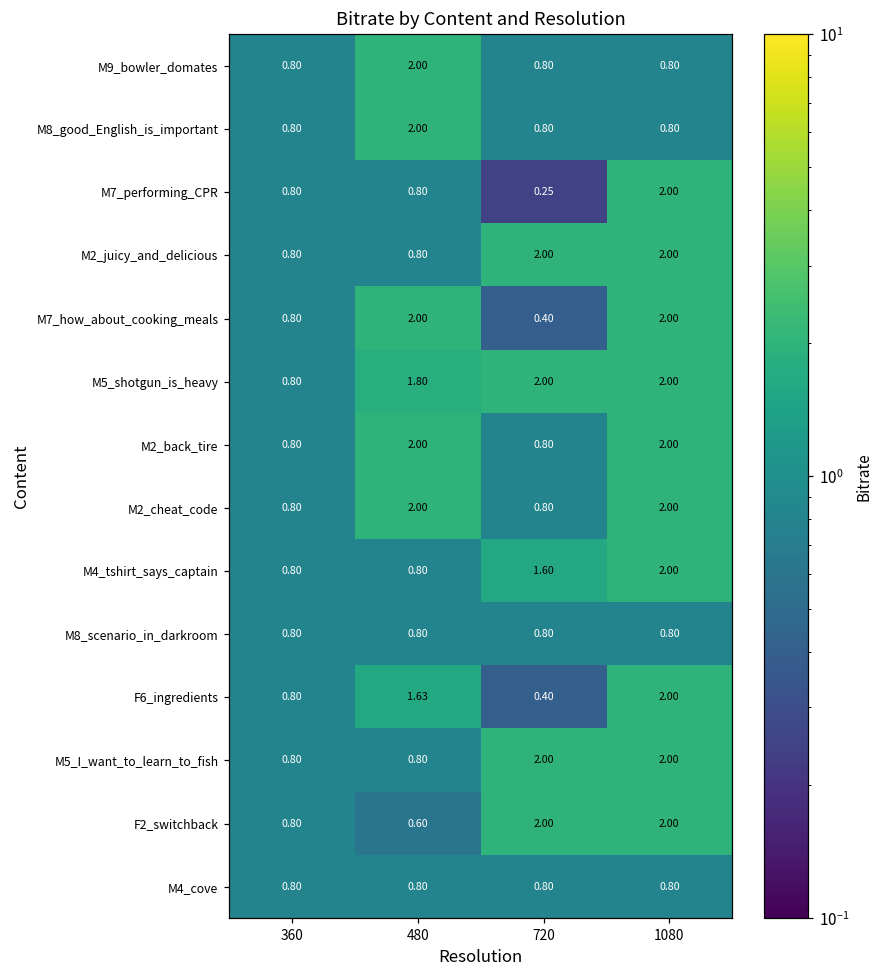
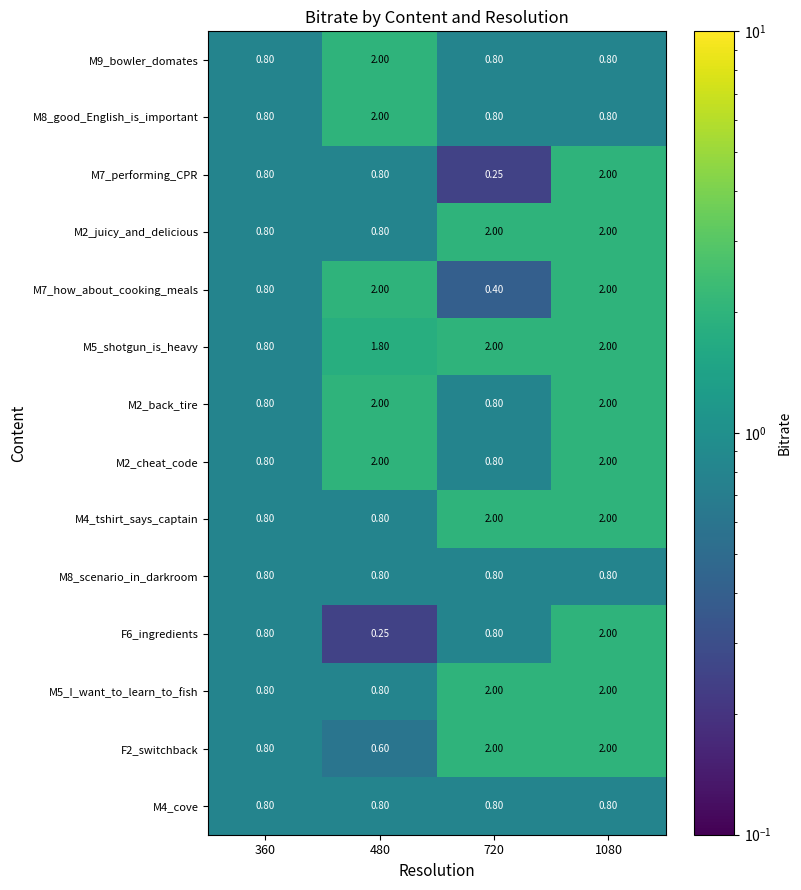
  {
    "M9_bowler_domates": {
      "360": 0.80,
      "480": 2.00,
      "720": 0.80,
      "1080": 0.80
    },
    "M8_good_English_is_important": {
      "360": 0.80,
      "480": 2.00,
      "720": 0.80,
      "1080": 0.80
    },
    "M7_performing_CPR": {
      "360": 0.80,
      "480": 0.80,
      "720": 0.25,
      "1080": 2.00
    },
    "M2_juicy_and_delicious": {
      "360": 0.80,
      "480": 0.80,
      "720": 2.00,
      "1080": 2.00
    },
    "M7_how_about_cooking_meals": {
      "360": 0.80,
      "480": 2.00,
      "720": 0.40,
      "1080": 2.00
    },
    "M5_shotgun_is_heavy": {
      "360": 0.80,
      "480": 1.80,
      "720": 2.00,
      "1080": 2.00
    },
    "M2_back_tire": {
      "360": 0.80,
      "480": 2.00,
      "720": 0.80,
      "1080": 2.00
    },
    "M2_cheat_code": {
      "360": 0.80,
      "480": 2.00,
      "720": 0.80,
      "1080": 2.00
    },
    "M4_tshirt_says_captain": {
      "360": 0.80,
      "480": 0.80,
-     "720": 1.60,
+     "720": 2.00,
      "1080": 2.00
    },
    "M8_scenario_in_darkroom": {
      "360": 0.80,
      "480": 0.80,
      "720": 0.80,
      "1080": 0.80
    },
    "F6_ingredients": {
      "360": 0.80,
-     "480": 1.63,
-     "720": 0.40,
+     "480": 0.25,
+     "720": 0.80,
      "1080": 2.00
    },
    "M5_I_want_to_learn_to_fish": {
      "360": 0.80,
      "480": 0.80,
      "720": 2.00,
      "1080": 2.00
    },
    "F2_switchback": {
      "360": 0.80,
      "480": 0.60,
      "720": 2.00,
      "1080": 2.00
    },
    "M4_cove": {
      "360": 0.80,
      "480": 0.80,
      "720": 0.80,
      "1080": 0.80
    }
  }
